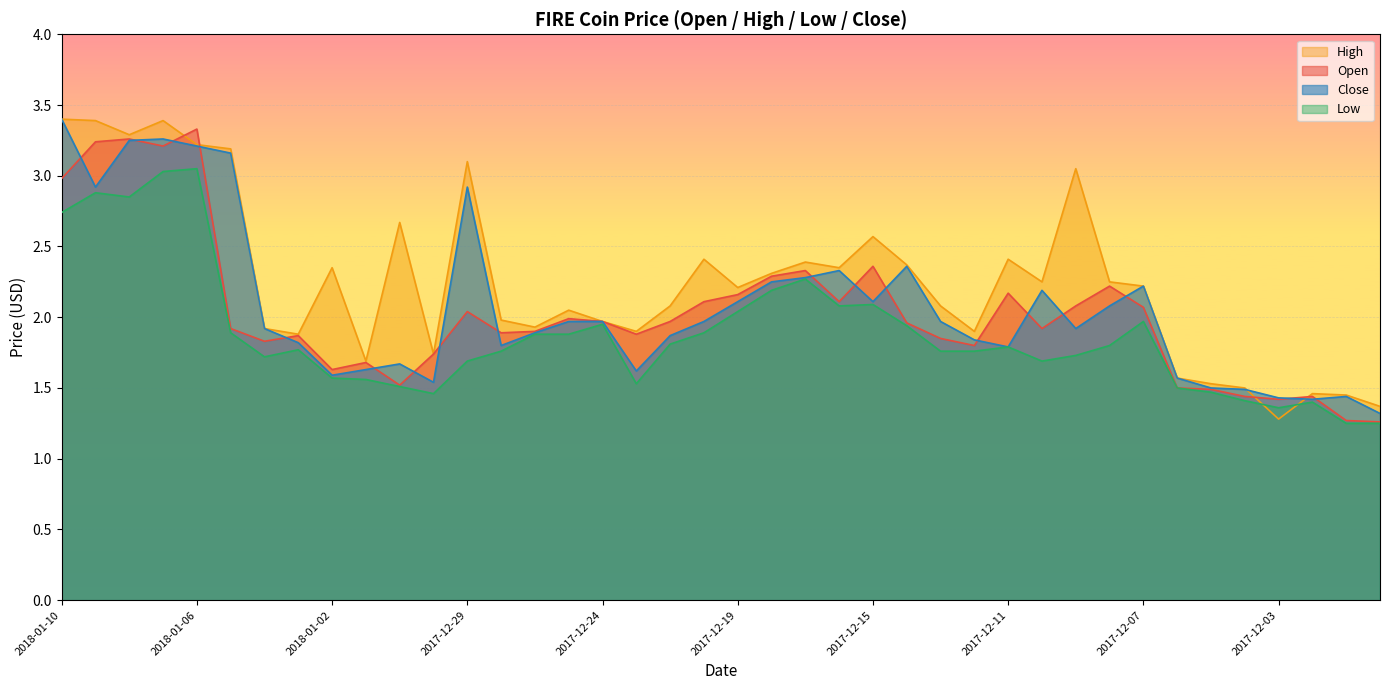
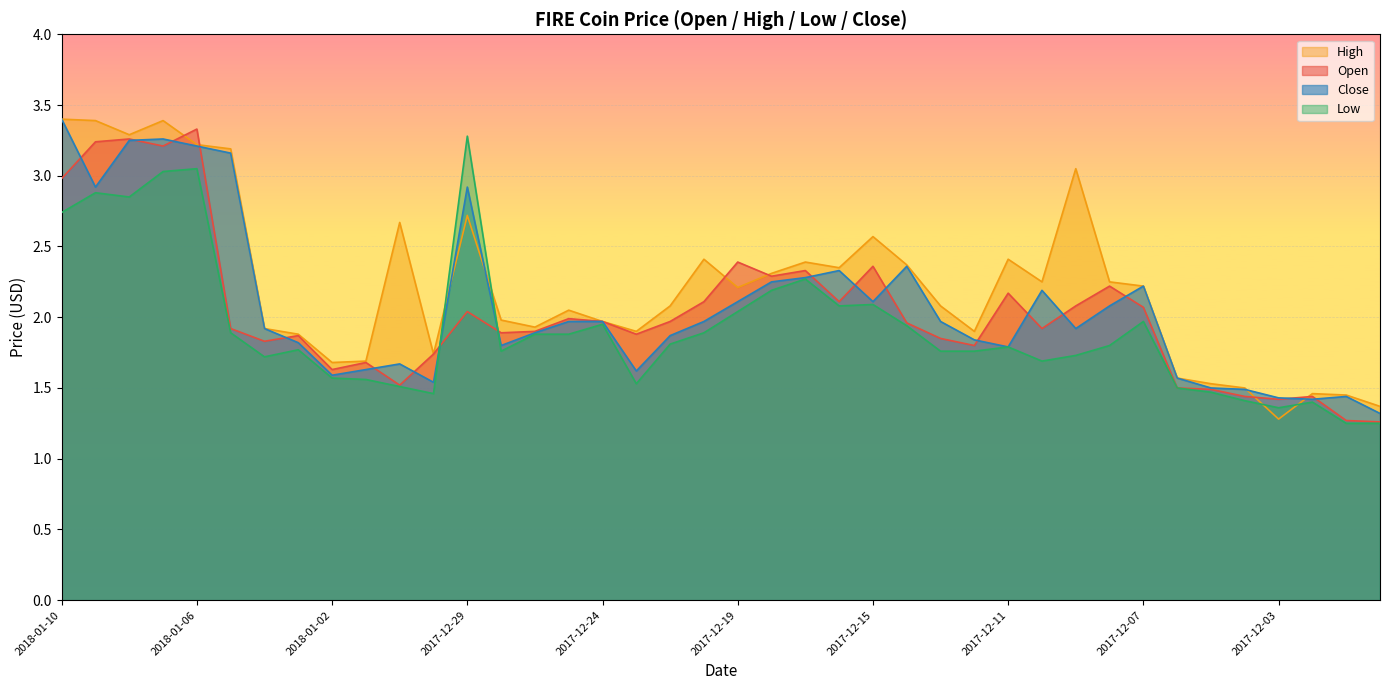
  {
    "High": {
-     "2018-01-02": 2.35,
-     "2017-12-29": 3.10,
+     "2018-01-02": 1.68,
+     "2017-12-29": 2.72,
      "2017-12-19": 2.21,
      "2017-12-15": 2.57,
      "2017-12-11": 2.41,
      "2017-12-03": 1.28
    },
    "Open": {
      "2018-01-10": 2.98,
      "2018-01-06": 3.33,
      "2018-01-02": 1.63,
      "2017-12-29": 2.04,
-     "2017-12-19": 2.16,
+     "2017-12-19": 2.39,
      "2017-12-15": 2.36,
      "2017-12-11": 2.17,
      "2017-12-07": 2.07
    },
    "Close": {
      "2018-01-02": 1.59,
      "2017-12-29": 2.92,
      "2017-12-19": 2.11,
      "2017-12-15": 2.11
    },
    "Low": {
      "2018-01-10": 2.74,
      "2018-01-06": 3.05,
      "2018-01-02": 1.57,
-     "2017-12-29": 1.69,
+     "2017-12-29": 3.28,
      "2017-12-24": 1.95,
      "2017-12-19": 2.04,
      "2017-12-15": 2.09,
      "2017-12-07": 1.97,
      "2017-12-03": 1.36
    }
  }
